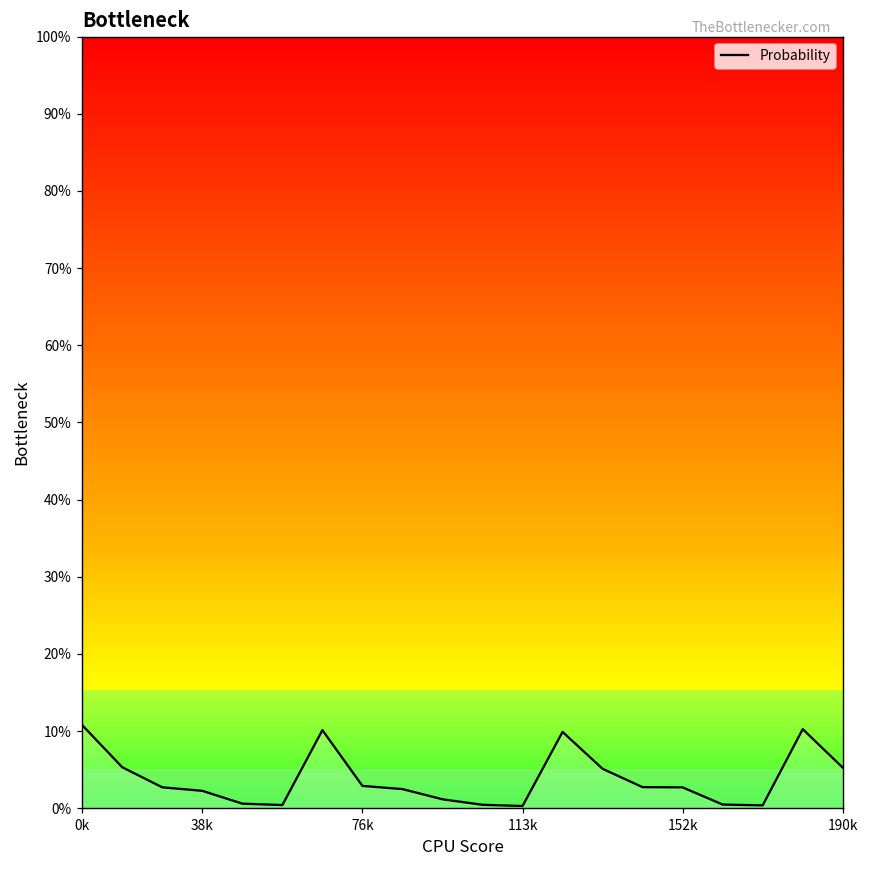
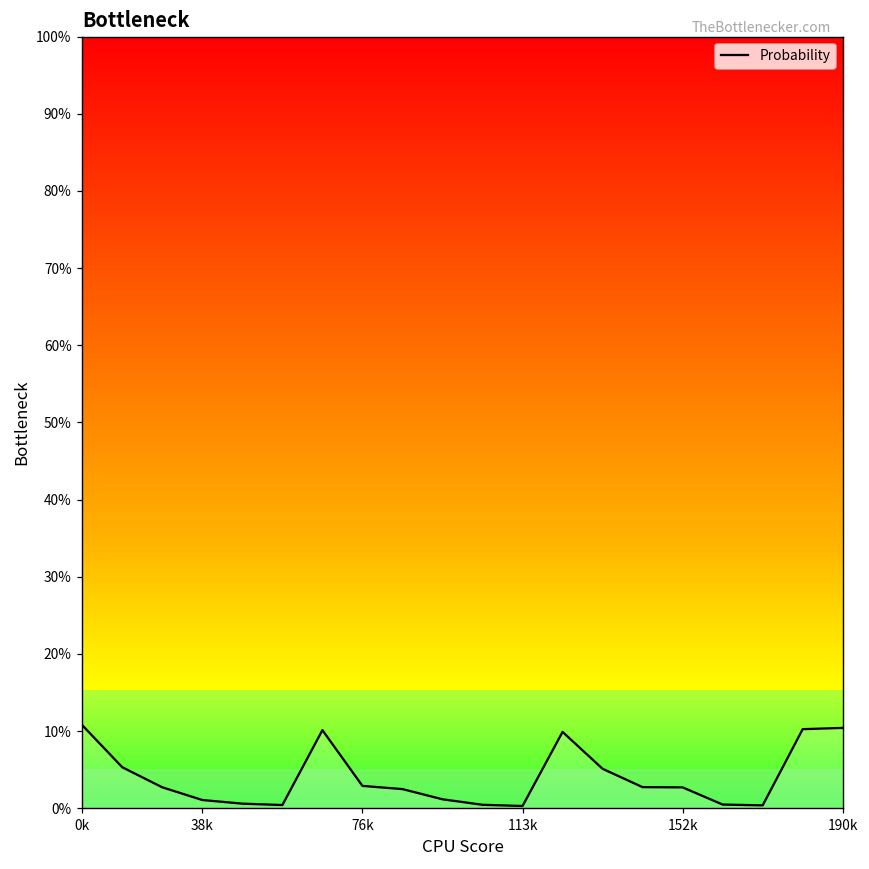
  {
    "0k": "11%",
-   "38k": "2%",
+   "38k": "1%",
    "76k": "3%",
    "113k": "0%",
    "152k": "3%",
-   "190k": "5%"
+   "190k": "10%"
  }
